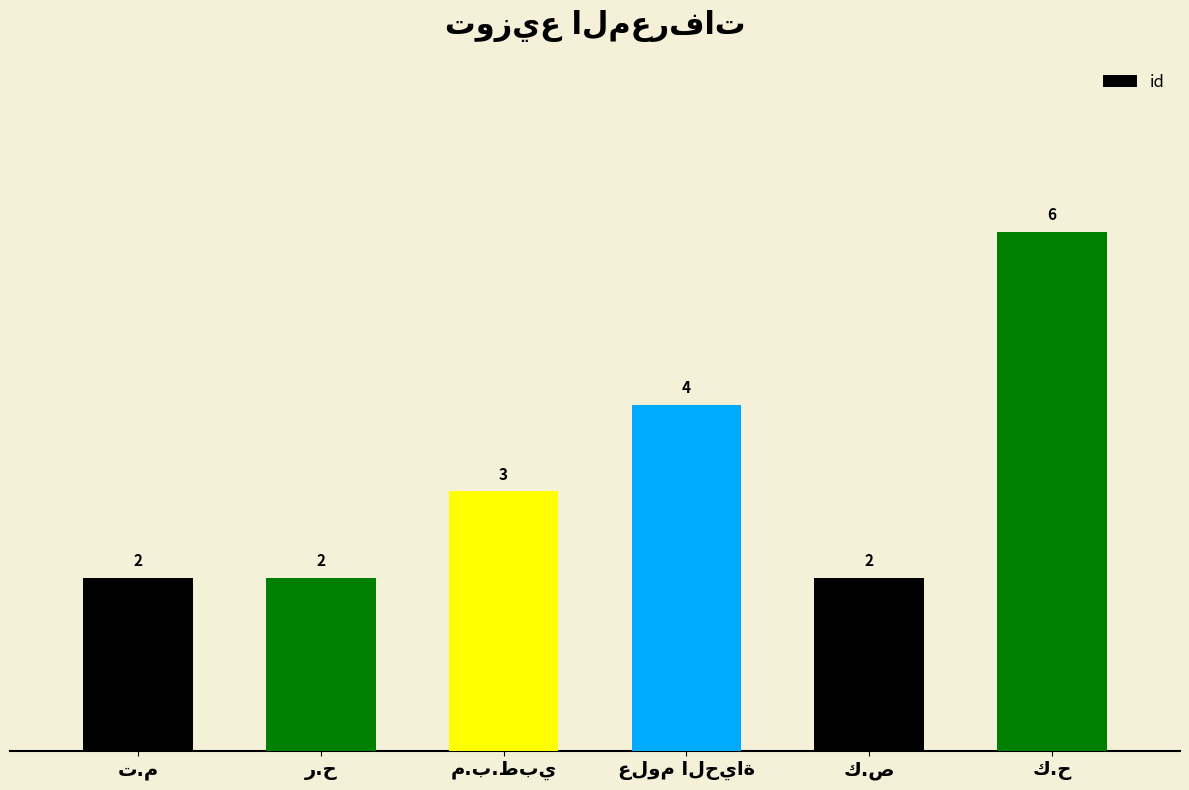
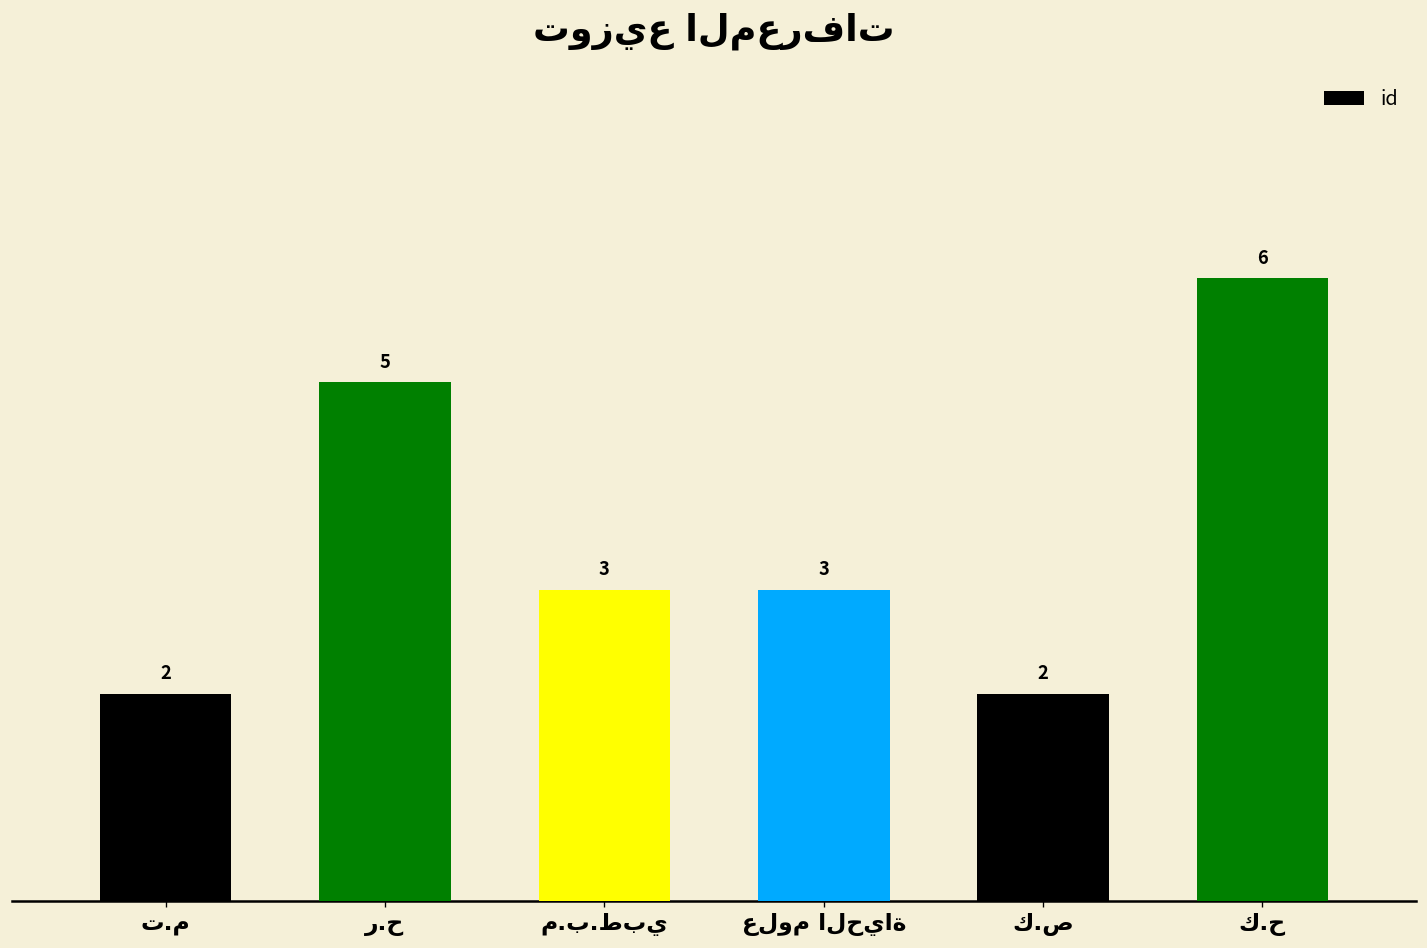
  {
    "ت.م": 2,
-   "ر.ح": 2,
+   "ر.ح": 5,
    "م.ب.طبي": 3,
-   "علوم الحياة": 4,
+   "علوم الحياة": 3,
    "ك.ص": 2,
    "ك.ح": 6
  }
